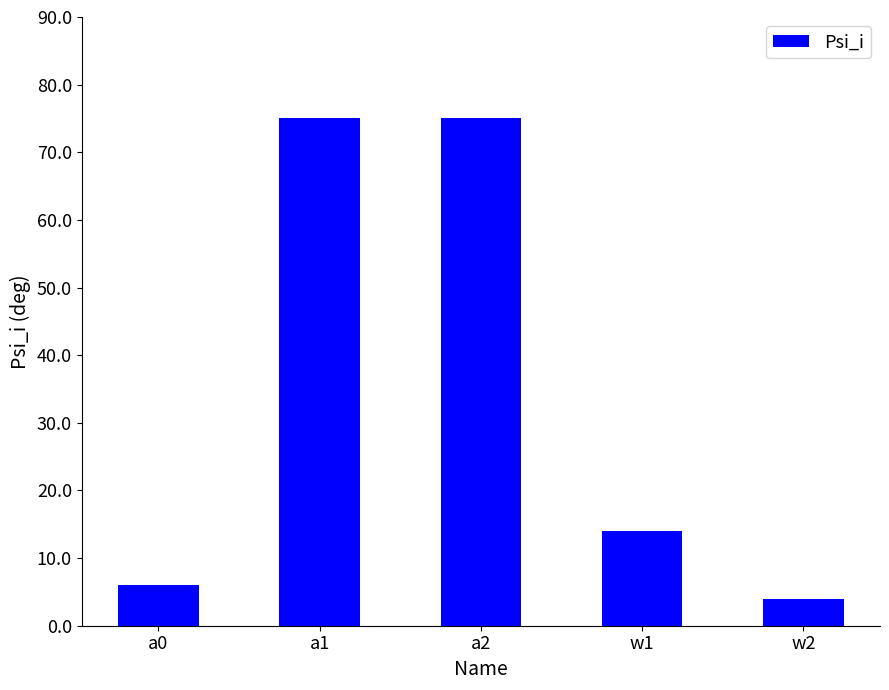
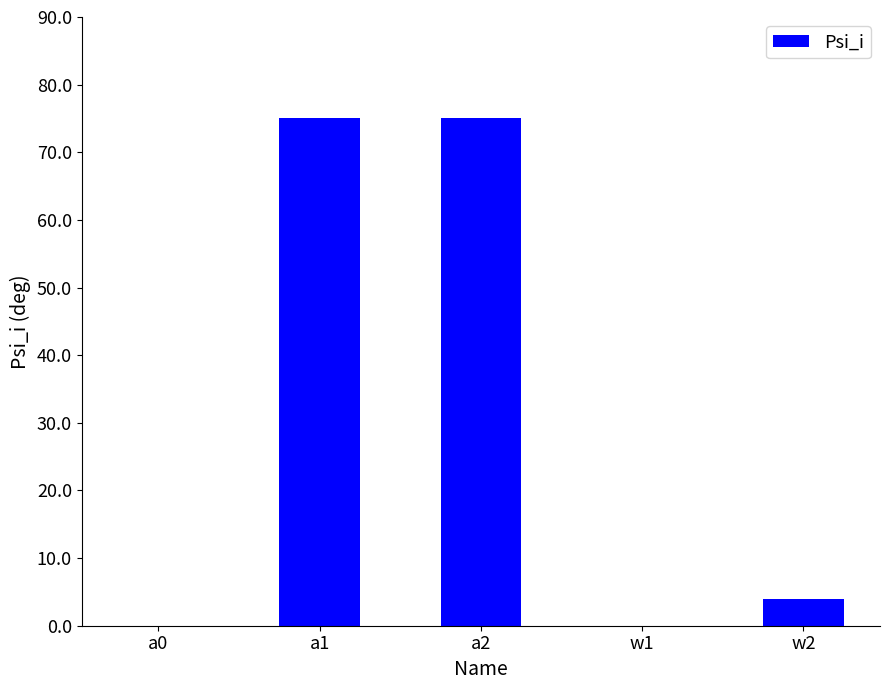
  {
-   "a0": 6,
+   "a0": 0,
    "a1": 75,
    "a2": 75,
-   "w1": 14,
+   "w1": 0,
    "w2": 4
  }
